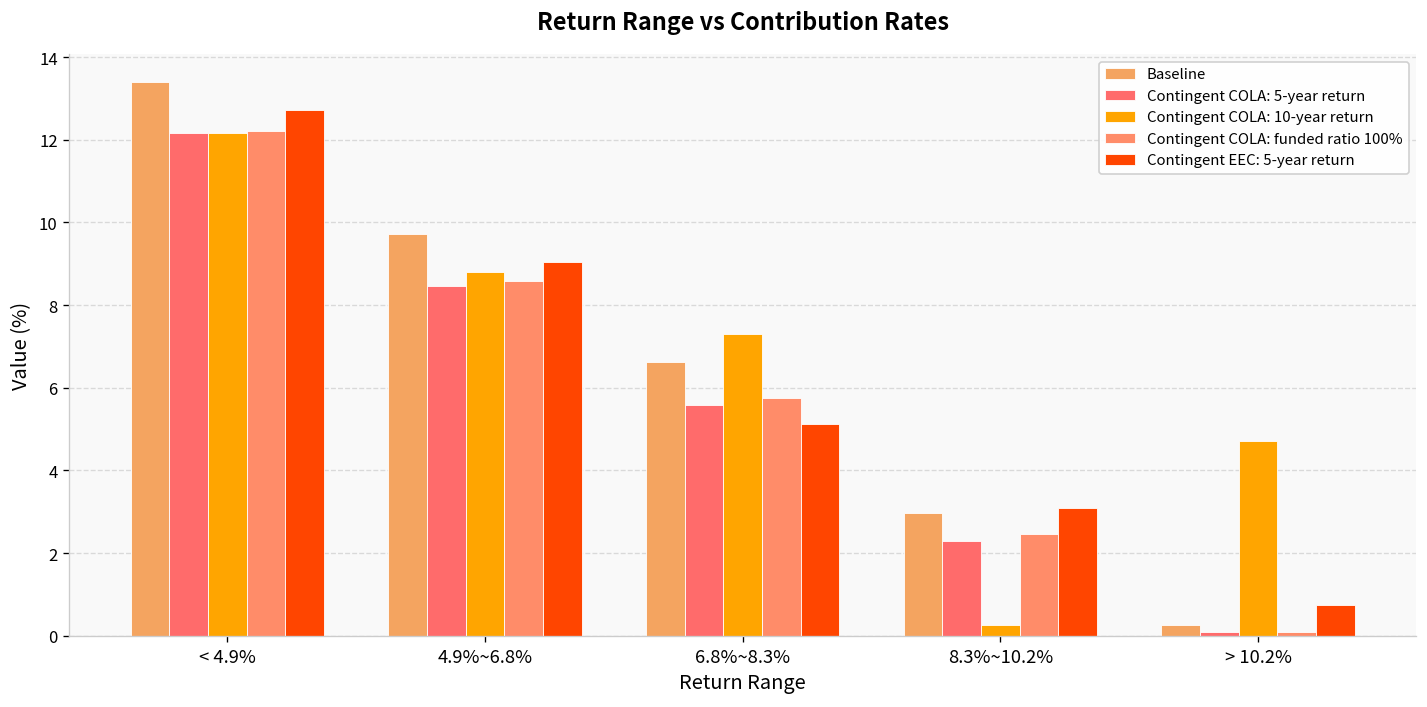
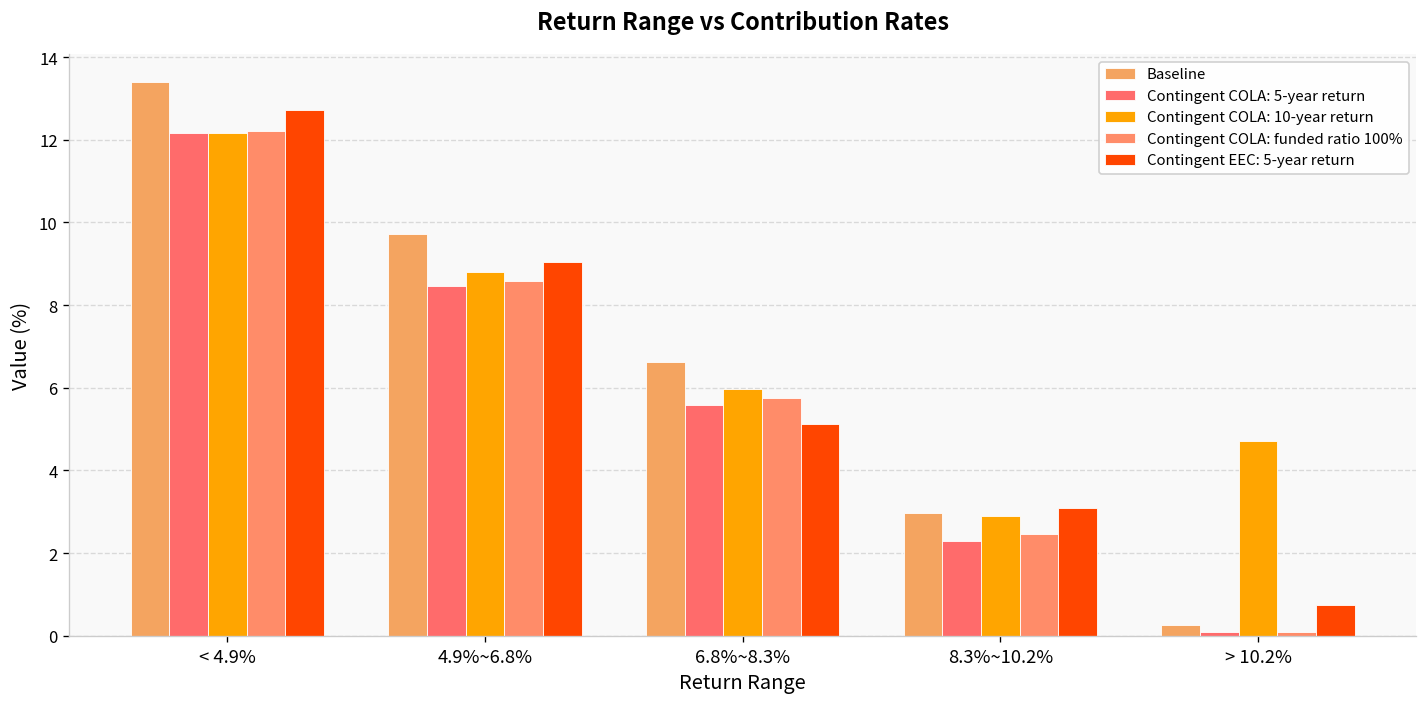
  {
    "Contingent COLA: 10-year return": {
      "< 4.9%": 12.2,
      "4.9%~6.8%": 8.8,
-     "6.8%~8.3%": 7.3,
-     "8.3%~10.2%": 0.3,
+     "6.8%~8.3%": 6.0,
+     "8.3%~10.2%": 2.9,
      "> 10.2%": 4.7
    },
    "Contingent EEC: 5-year return": {
      "< 4.9%": 12.7,
      "4.9%~6.8%": 9.1,
      "6.8%~8.3%": 5.1,
      "8.3%~10.2%": 3.1,
      "> 10.2%": 0.7
    }
  }
